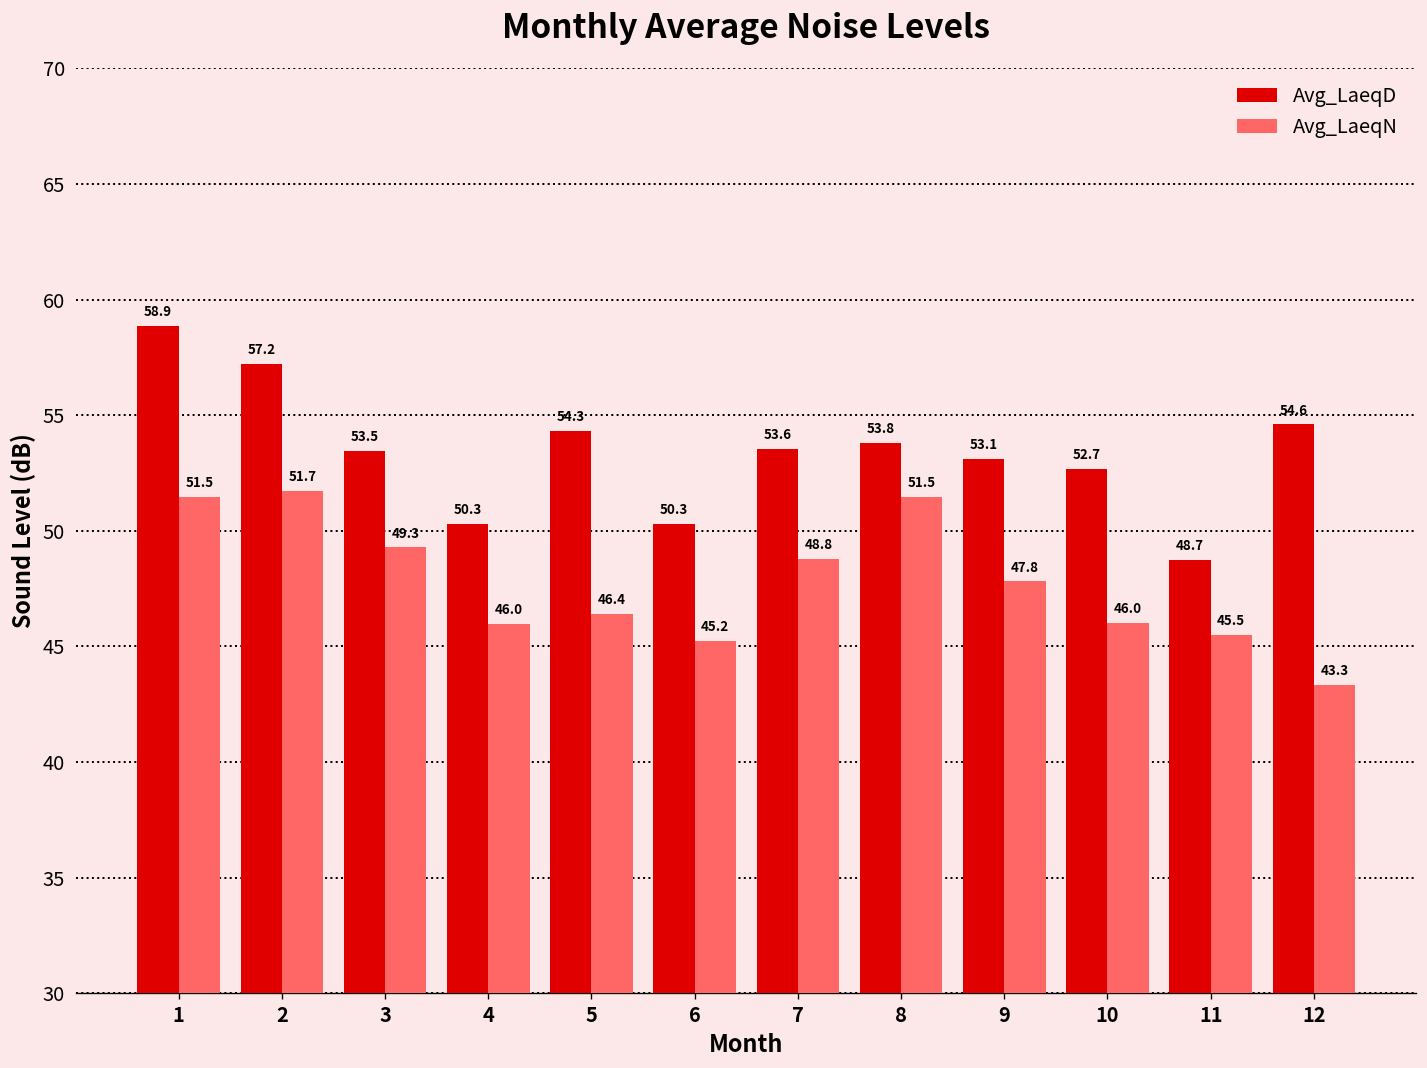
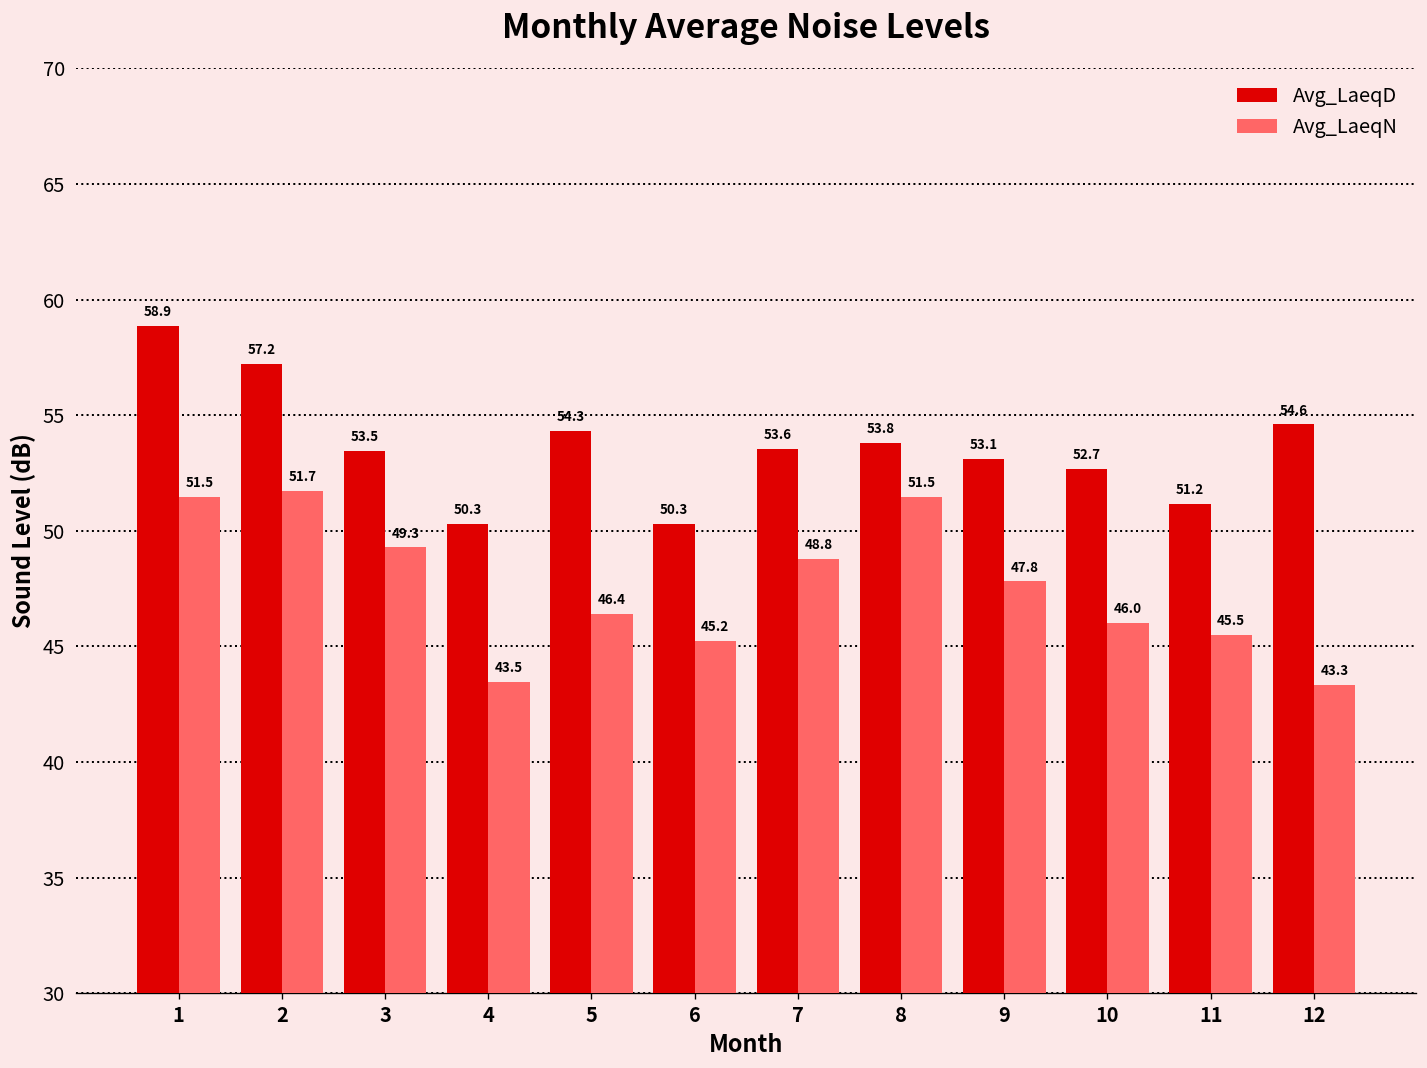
  {
    "Avg_LaeqD": {
      "1": 58.9,
      "2": 57.2,
      "3": 53.5,
      "4": 50.3,
      "5": 54.3,
      "6": 50.3,
      "7": 53.6,
      "8": 53.8,
      "9": 53.1,
      "10": 52.7,
-     "11": 48.7,
+     "11": 51.2,
      "12": 54.6
    },
    "Avg_LaeqN": {
      "1": 51.5,
      "2": 51.7,
      "3": 49.3,
-     "4": 46.0,
+     "4": 43.5,
      "5": 46.4,
      "6": 45.2,
      "7": 48.8,
      "8": 51.5,
      "9": 47.8,
      "10": 46.0,
      "11": 45.5,
      "12": 43.3
    }
  }
